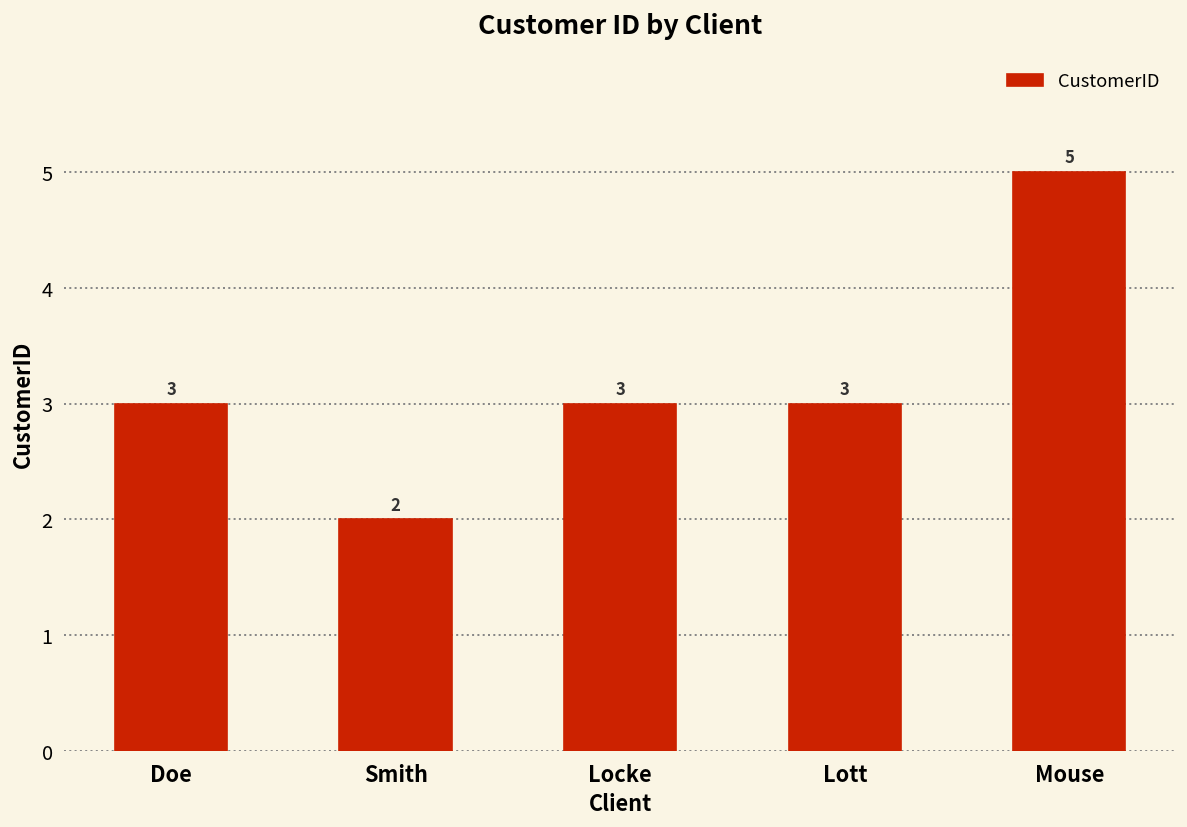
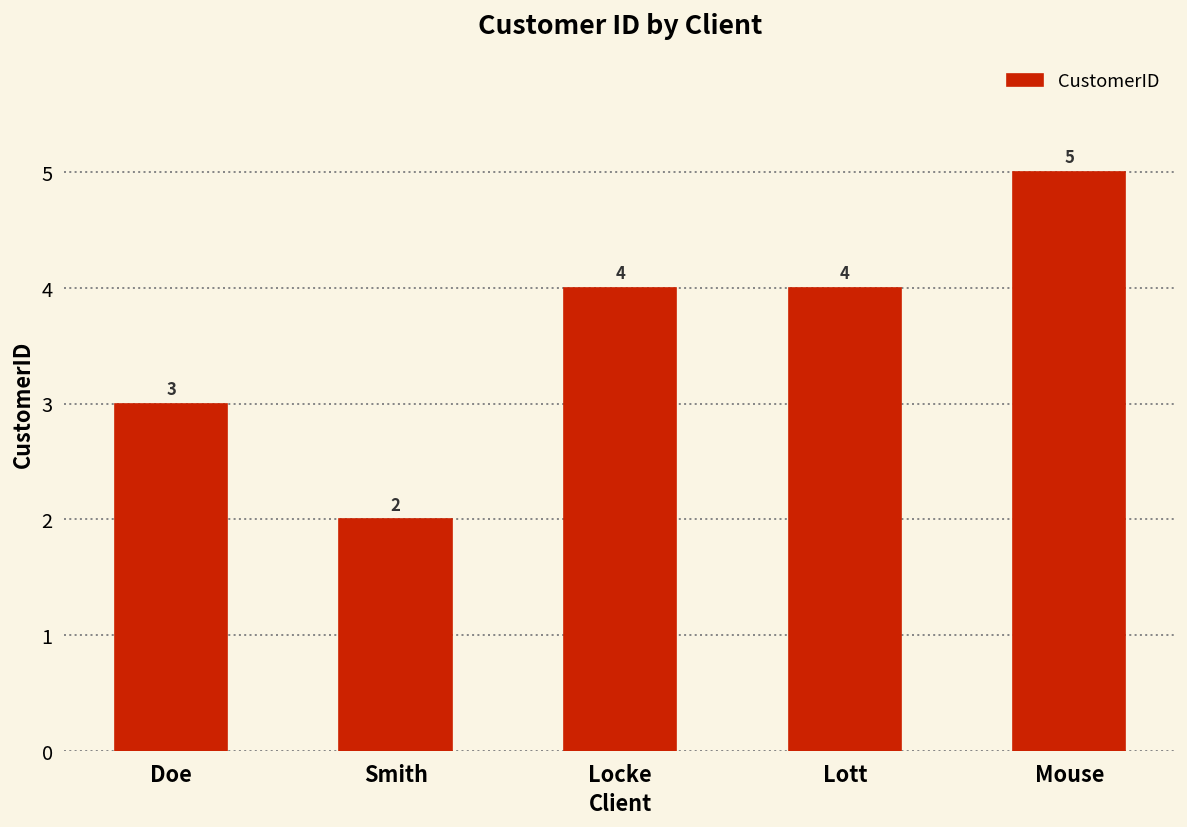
  {
    "Doe": 3,
    "Smith": 2,
-   "Locke": 3,
-   "Lott": 3,
+   "Locke": 4,
+   "Lott": 4,
    "Mouse": 5
  }
